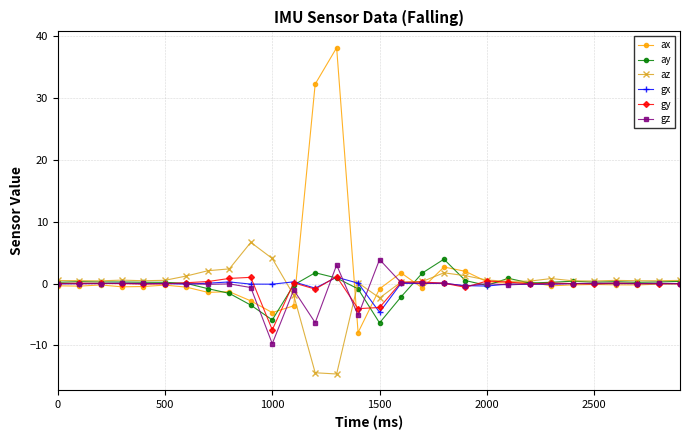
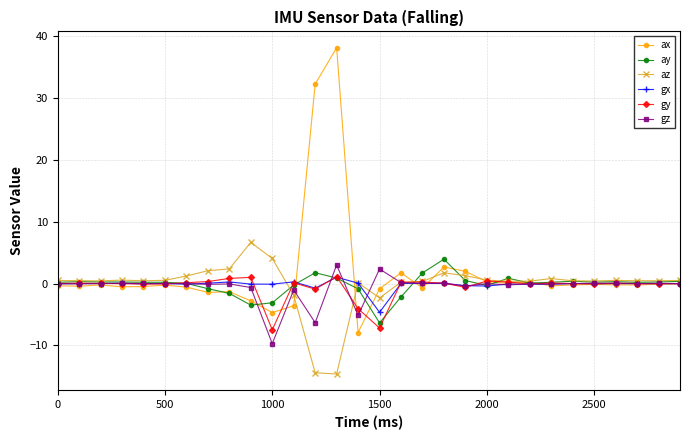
  {
    "ay": {
-     "1000": -6,
+     "1000": -3,
      "1500": -6
    },
    "gx": {
      "1000": 0,
      "1500": -5
    },
    "gy": {
      "1000": -7,
-     "1500": -4
+     "1500": -7
    },
    "gz": {
      "1000": -10,
-     "1500": 4
+     "1500": 2
    }
  }
